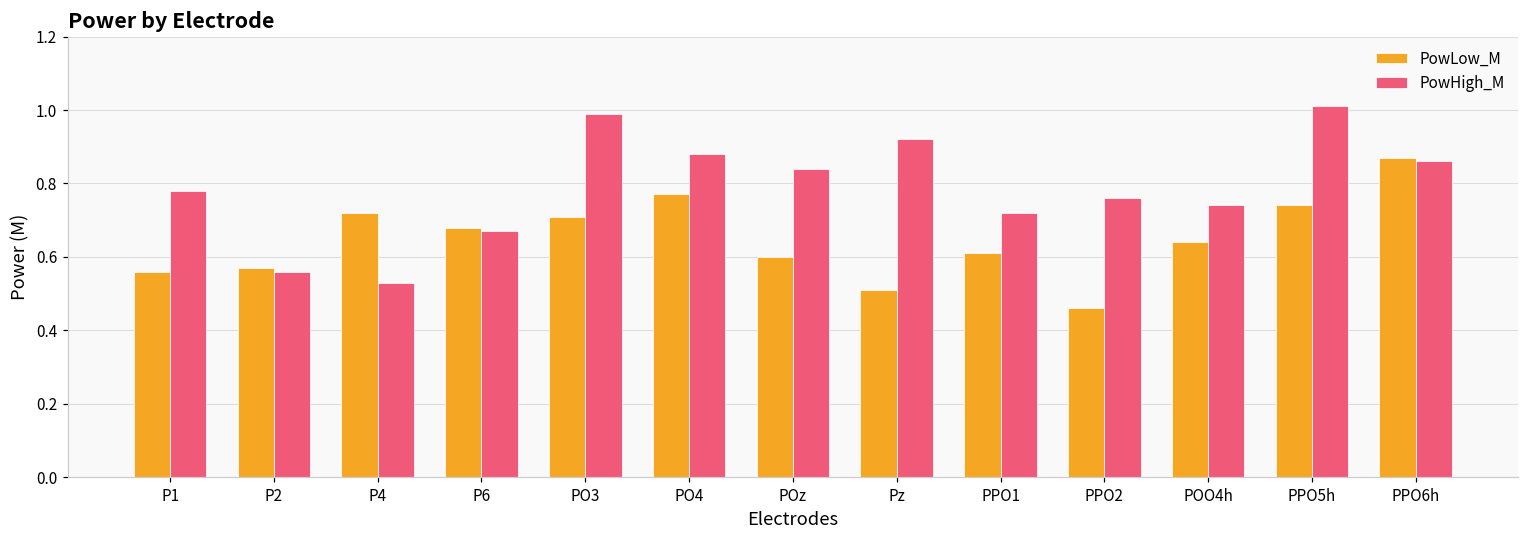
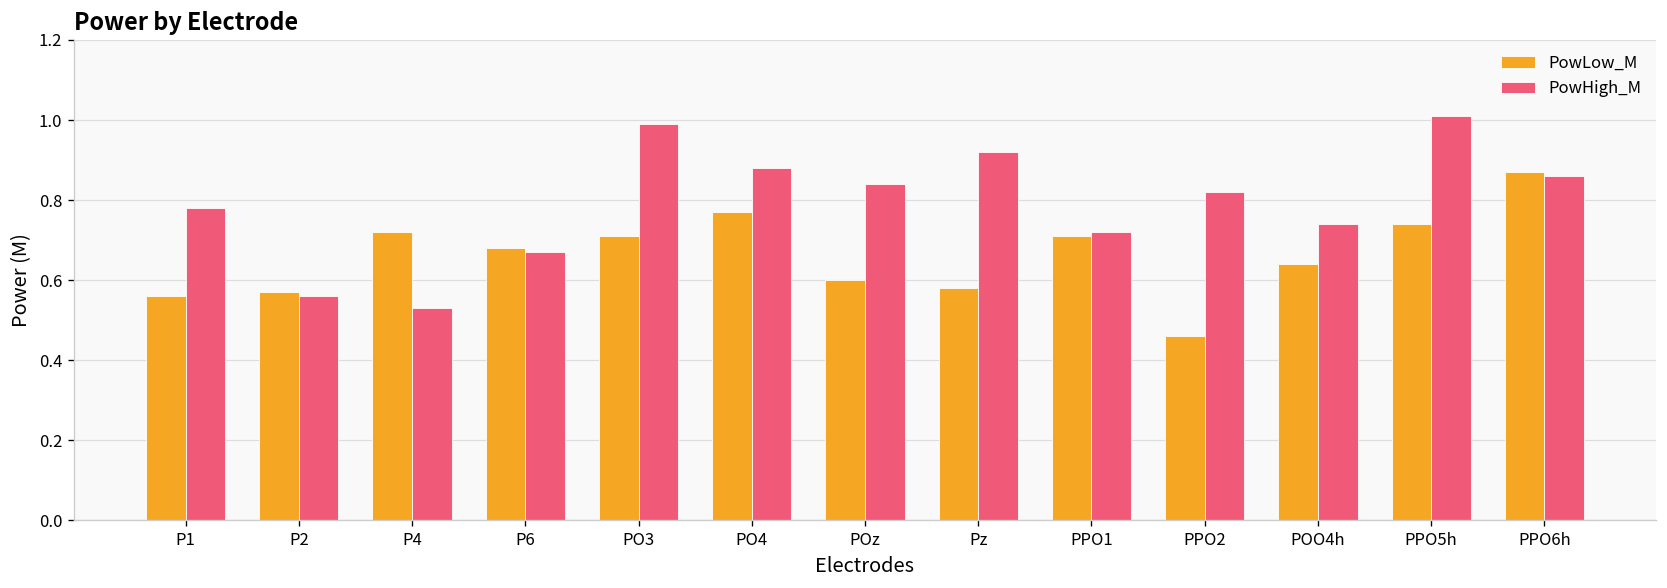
  {
    "PowLow_M": {
      "P1": 0.56,
      "P2": 0.57,
      "P4": 0.72,
      "P6": 0.68,
      "PO3": 0.71,
      "PO4": 0.77,
      "POz": 0.60,
-     "Pz": 0.51,
-     "PPO1": 0.61,
+     "Pz": 0.58,
+     "PPO1": 0.71,
      "PPO2": 0.46,
      "POO4h": 0.64,
      "PPO5h": 0.74,
      "PPO6h": 0.87
    },
    "PowHigh_M": {
      "P1": 0.78,
      "P2": 0.56,
      "P4": 0.53,
      "P6": 0.67,
      "PO3": 0.99,
      "PO4": 0.88,
      "POz": 0.84,
      "Pz": 0.92,
      "PPO1": 0.72,
-     "PPO2": 0.76,
+     "PPO2": 0.82,
      "POO4h": 0.74,
      "PPO5h": 1.01,
      "PPO6h": 0.86
    }
  }
